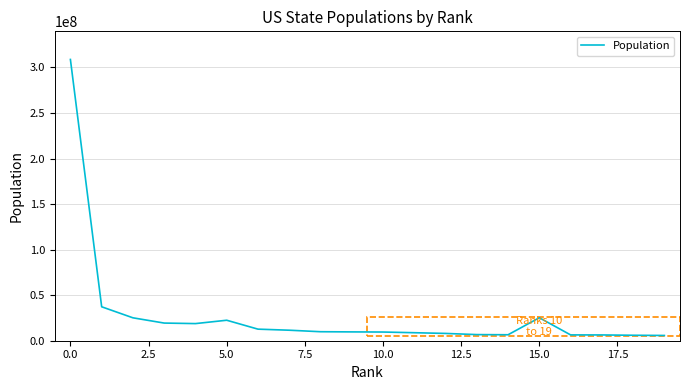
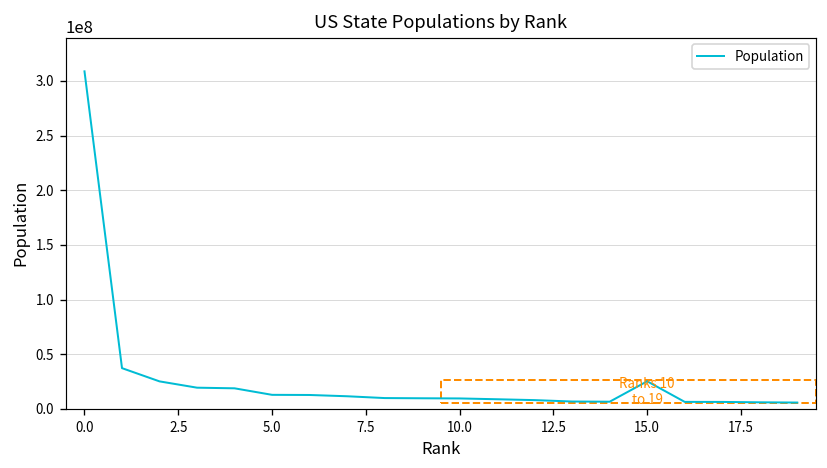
  {
    "0.0": 310000000,
-   "5.0": 20000000,
+   "5.0": 10000000,
    "10.0": 10000000
  }
